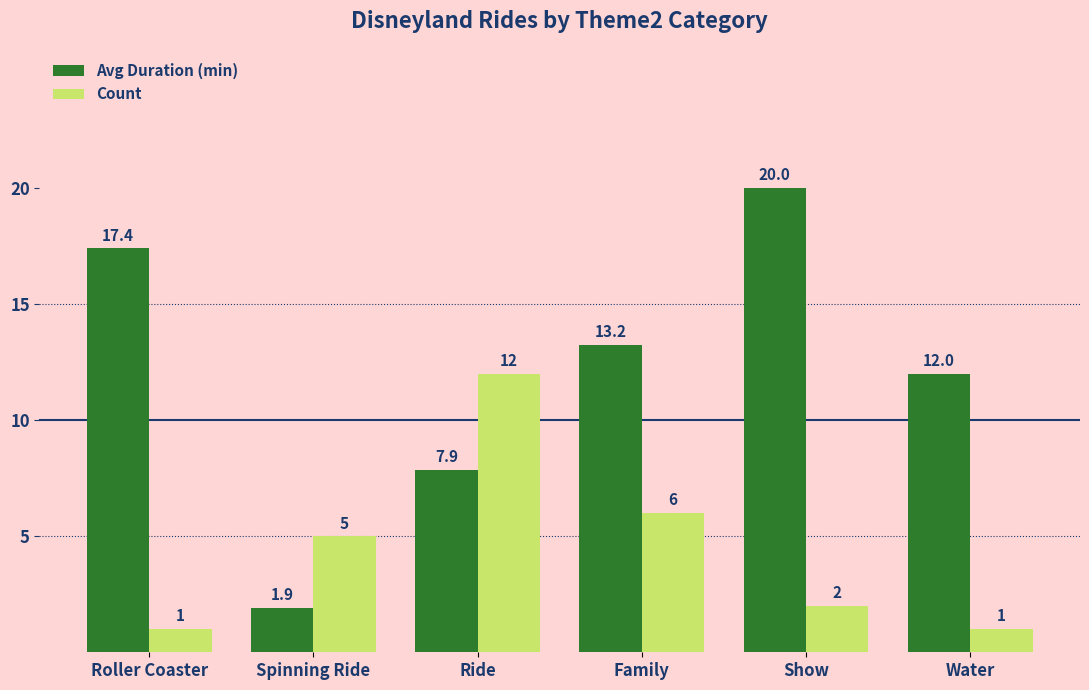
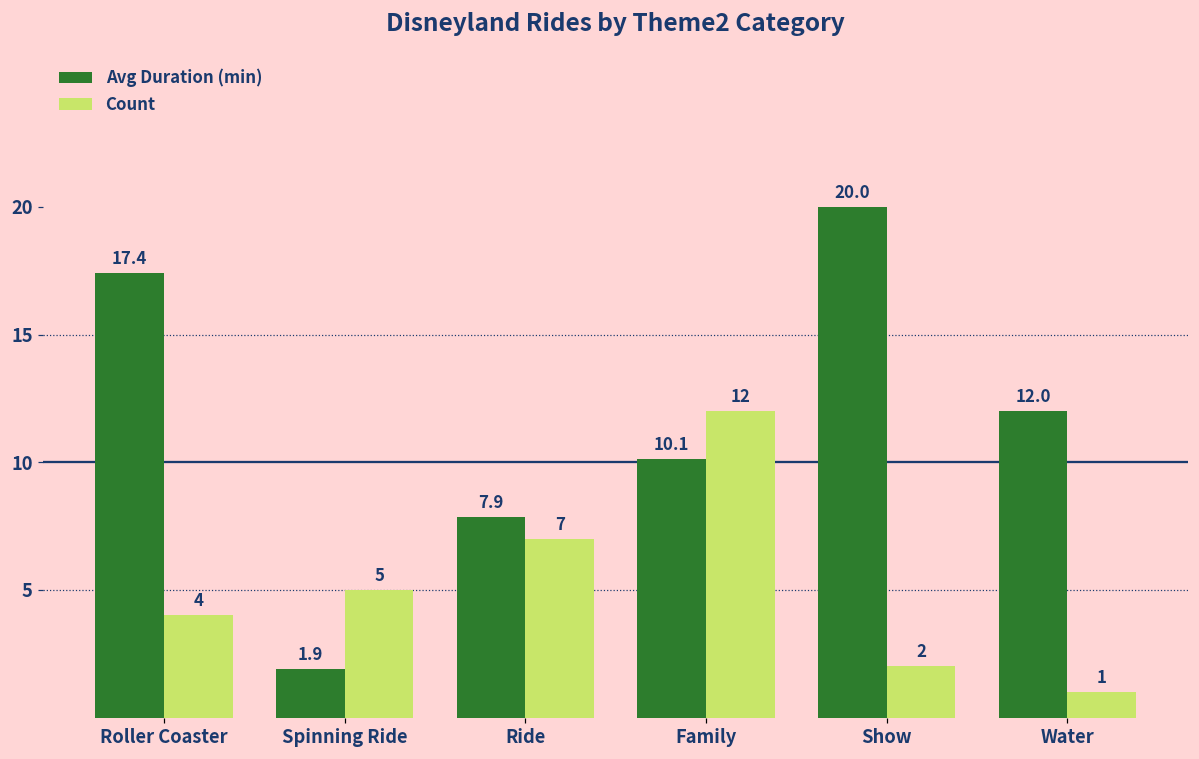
  {
    "Avg Duration (min)": {
      "Roller Coaster": 17.4,
      "Spinning Ride": 1.9,
      "Ride": 7.9,
-     "Family": 13.2,
+     "Family": 10.1,
      "Show": 20.0,
      "Water": 12.0
    },
    "Count": {
-     "Roller Coaster": 1,
+     "Roller Coaster": 4,
      "Spinning Ride": 5,
-     "Ride": 12,
-     "Family": 6,
+     "Ride": 7,
+     "Family": 12,
      "Show": 2,
      "Water": 1
    }
  }
